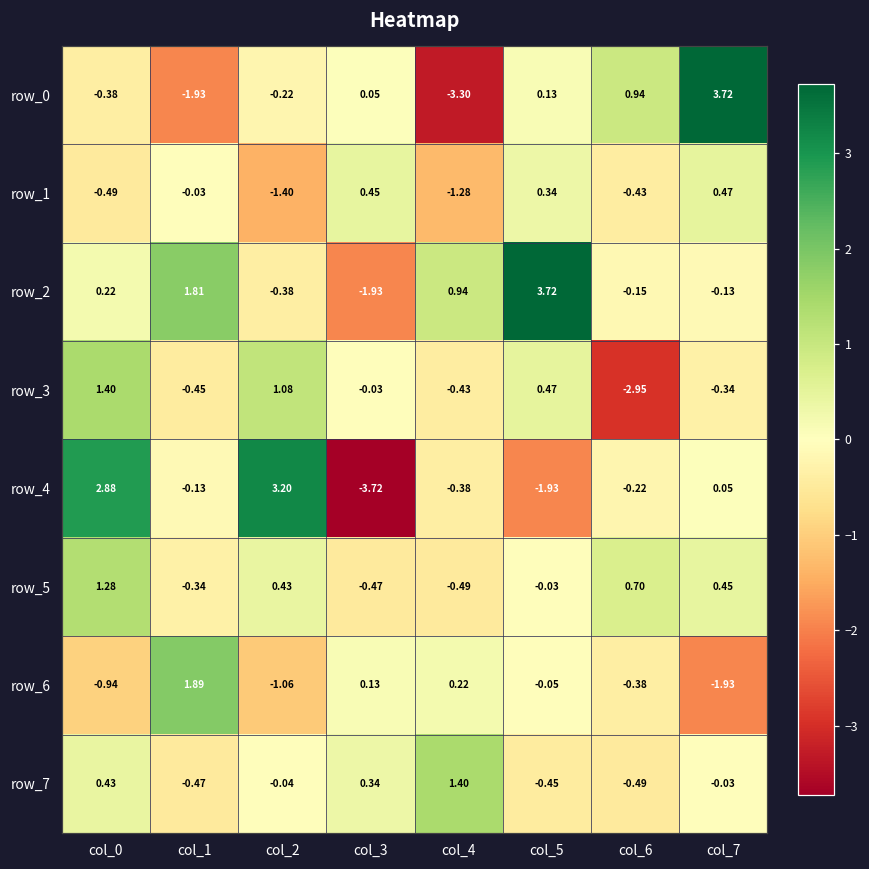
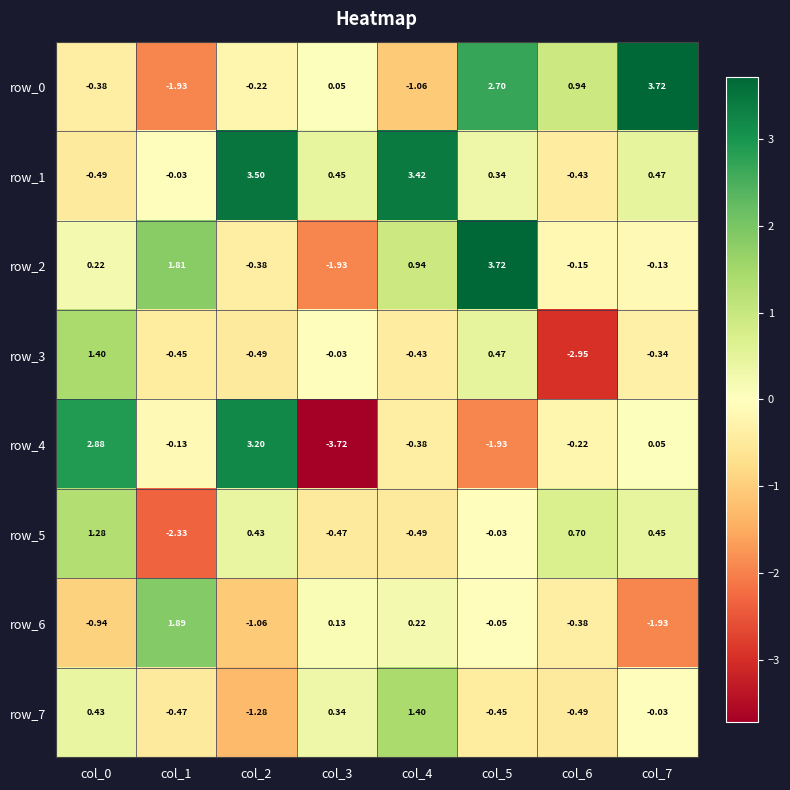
  {
    "row_0": {
      "col_0": -0.38,
      "col_1": -1.93,
      "col_2": -0.22,
      "col_3": 0.05,
-     "col_4": -3.30,
-     "col_5": 0.13,
+     "col_4": -1.06,
+     "col_5": 2.70,
      "col_6": 0.94,
      "col_7": 3.72
    },
    "row_1": {
      "col_0": -0.49,
      "col_1": -0.03,
-     "col_2": -1.40,
+     "col_2": 3.50,
      "col_3": 0.45,
-     "col_4": -1.28,
+     "col_4": 3.42,
      "col_5": 0.34,
      "col_6": -0.43,
      "col_7": 0.47
    },
    "row_2": {
      "col_0": 0.22,
      "col_1": 1.81,
      "col_2": -0.38,
      "col_3": -1.93,
      "col_4": 0.94,
      "col_5": 3.72,
      "col_6": -0.15,
      "col_7": -0.13
    },
    "row_3": {
      "col_0": 1.40,
      "col_1": -0.45,
-     "col_2": 1.08,
+     "col_2": -0.49,
      "col_3": -0.03,
      "col_4": -0.43,
      "col_5": 0.47,
      "col_6": -2.95,
      "col_7": -0.34
    },
    "row_4": {
      "col_0": 2.88,
      "col_1": -0.13,
      "col_2": 3.20,
      "col_3": -3.72,
      "col_4": -0.38,
      "col_5": -1.93,
      "col_6": -0.22,
      "col_7": 0.05
    },
    "row_5": {
      "col_0": 1.28,
-     "col_1": -0.34,
+     "col_1": -2.33,
      "col_2": 0.43,
      "col_3": -0.47,
      "col_4": -0.49,
      "col_5": -0.03,
      "col_6": 0.70,
      "col_7": 0.45
    },
    "row_6": {
      "col_0": -0.94,
      "col_1": 1.89,
      "col_2": -1.06,
      "col_3": 0.13,
      "col_4": 0.22,
      "col_5": -0.05,
      "col_6": -0.38,
      "col_7": -1.93
    },
    "row_7": {
      "col_0": 0.43,
      "col_1": -0.47,
-     "col_2": -0.04,
+     "col_2": -1.28,
      "col_3": 0.34,
      "col_4": 1.40,
      "col_5": -0.45,
      "col_6": -0.49,
      "col_7": -0.03
    }
  }
